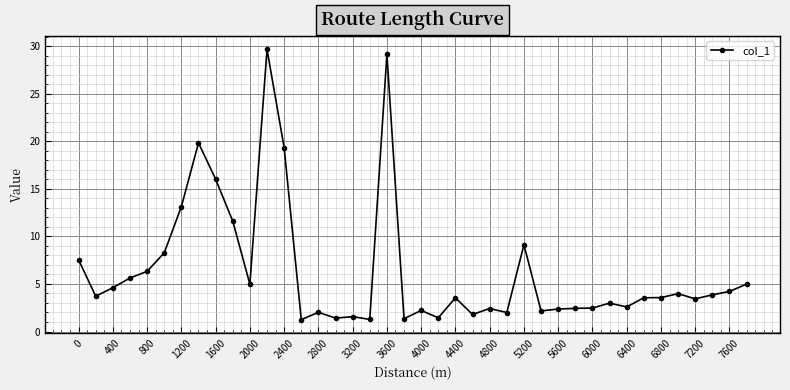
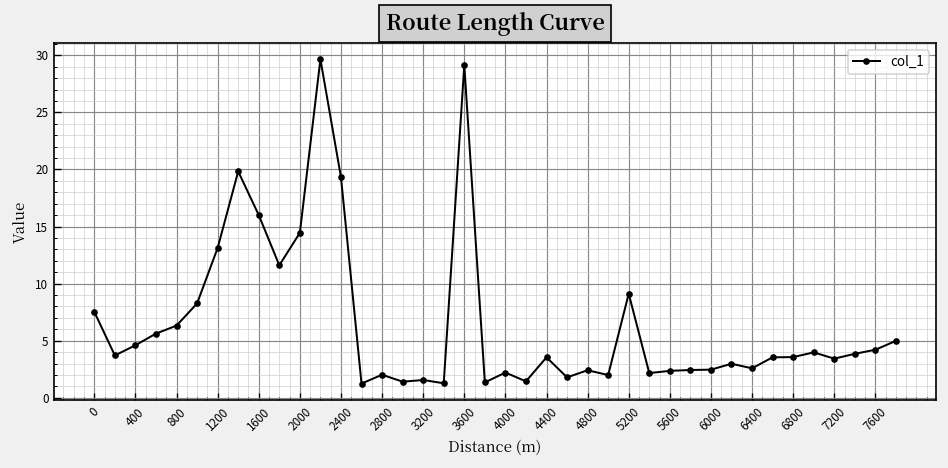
  {
    "0": 8,
    "400": 5,
    "800": 6,
    "1200": 13,
    "1600": 16,
-   "2000": 5,
+   "2000": 14,
    "2400": 19,
    "2800": 2,
    "3200": 2,
    "3600": 29,
    "4000": 2,
    "4400": 4,
    "4800": 2,
    "5200": 9,
    "5600": 2,
    "6000": 2,
    "6400": 3,
    "6800": 4,
    "7200": 3,
    "7600": 4
  }
